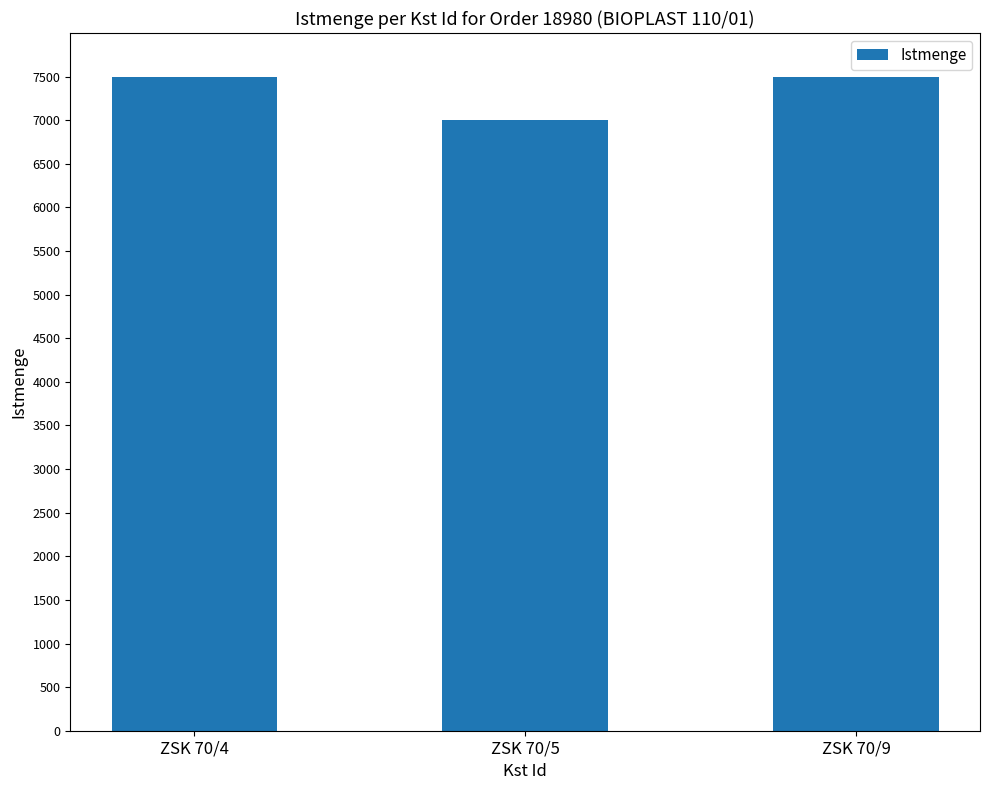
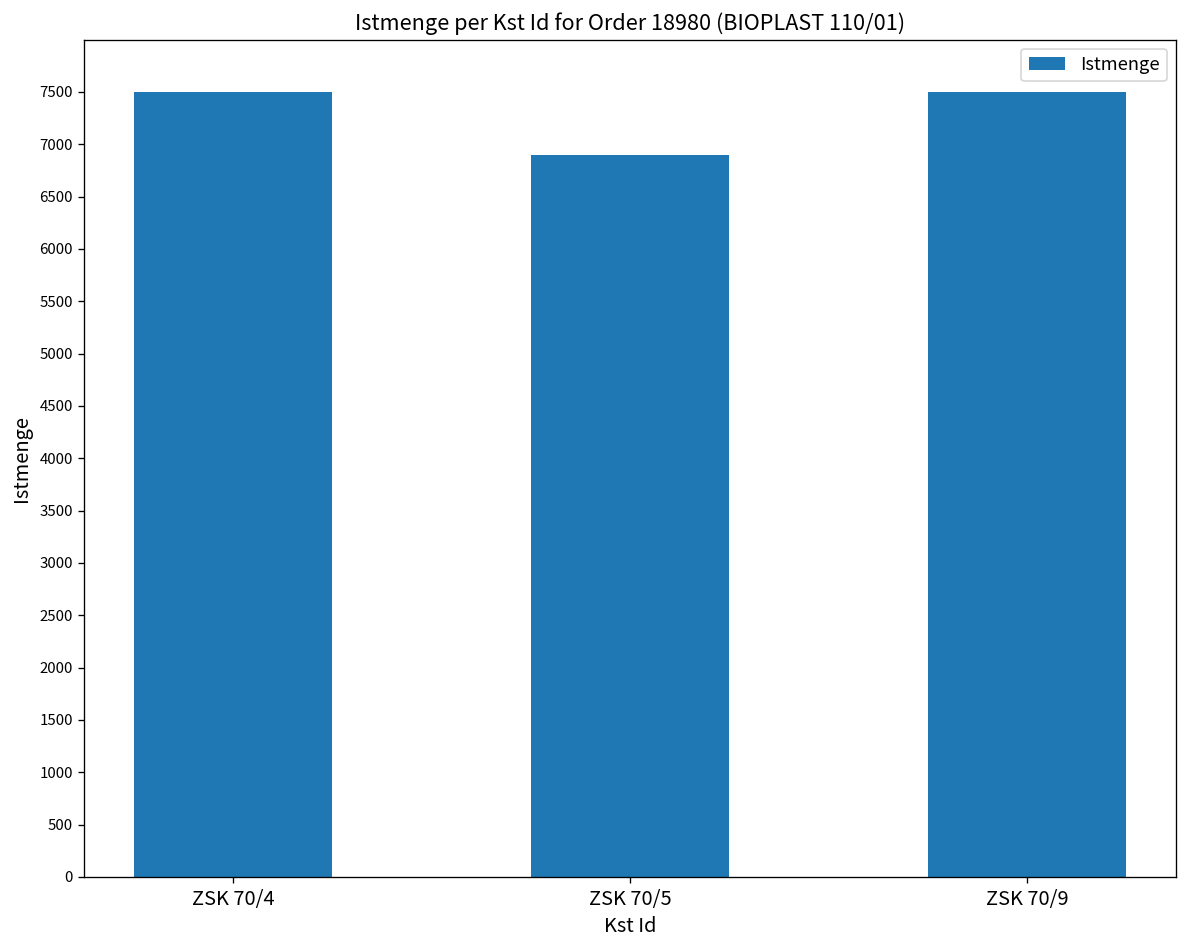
  {
    "ZSK 70/4": 7500,
-   "ZSK 70/5": 7000,
+   "ZSK 70/5": 6900,
    "ZSK 70/9": 7500
  }
